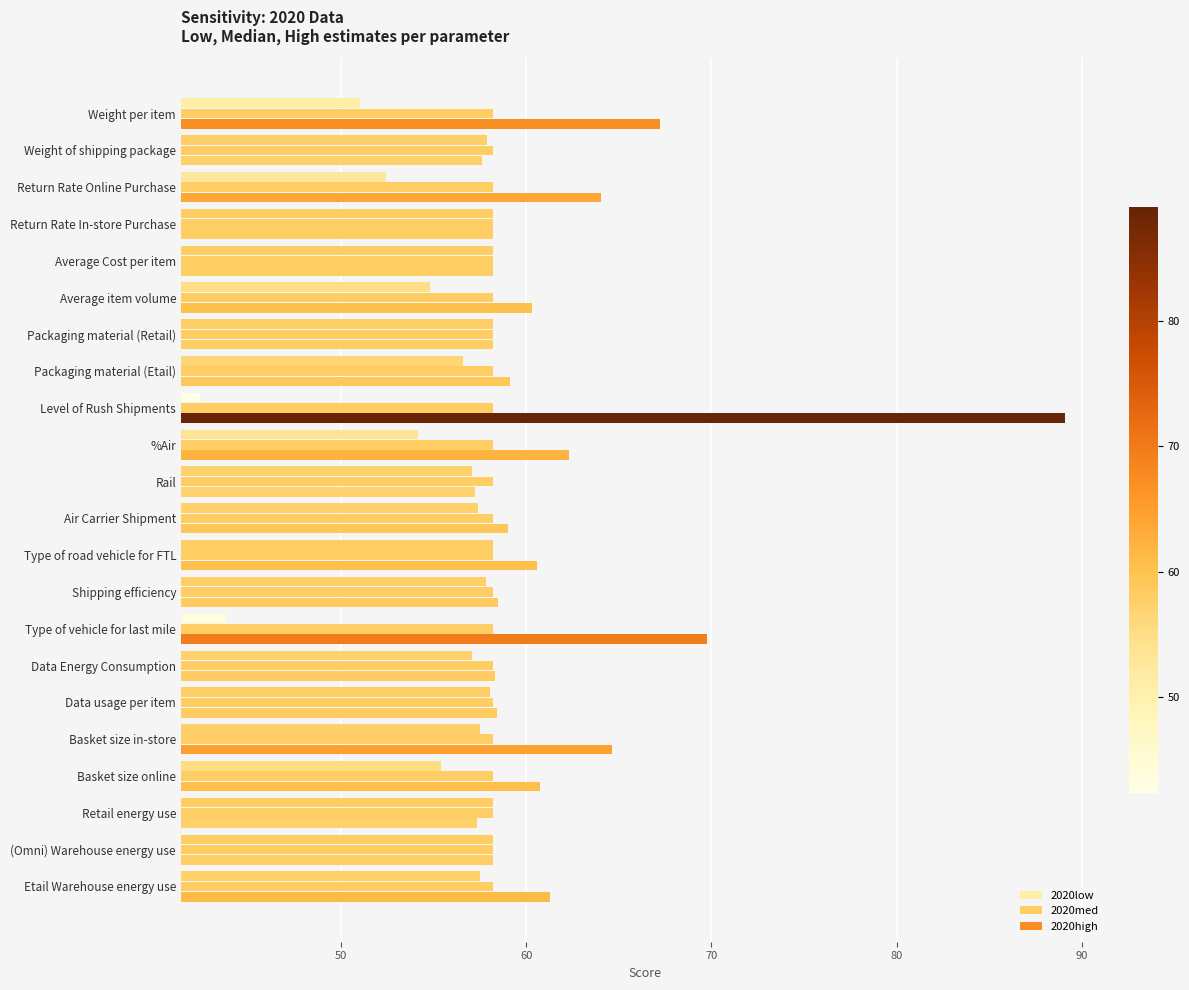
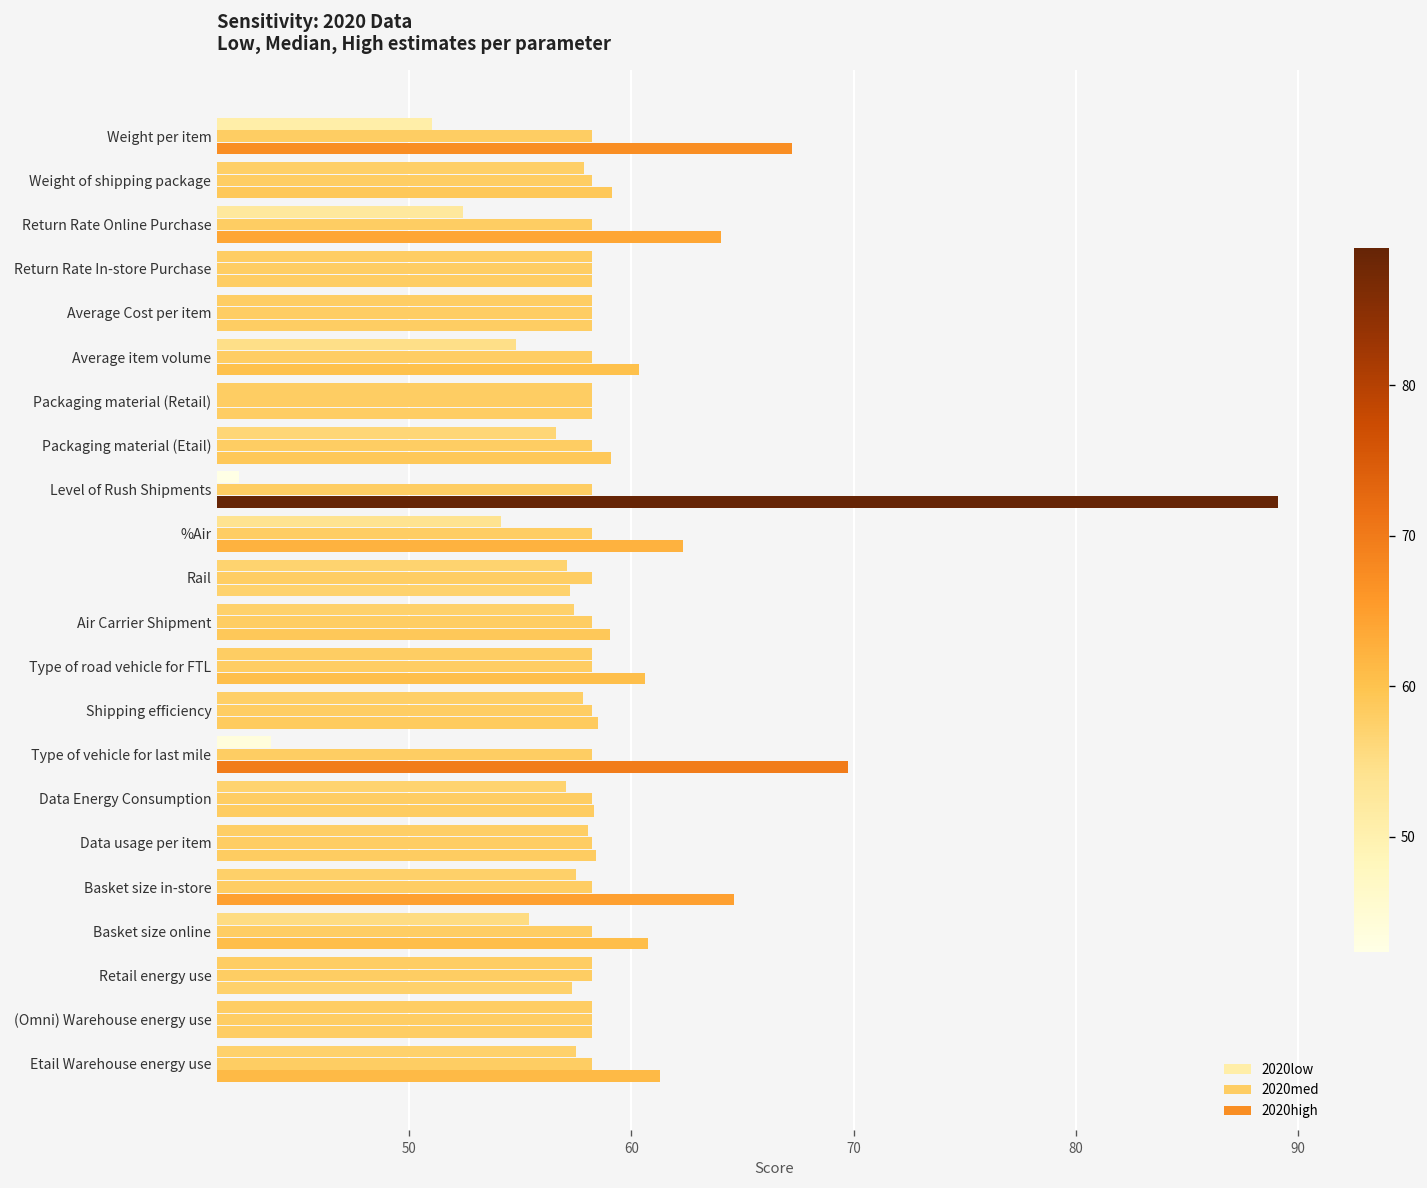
  {
    "2020low": {
      "Weight per item": 51.0,
      "Weight of shipping package": 57.9,
      "Return Rate Online Purchase": 52.4,
      "Return Rate In-store Purchase": 58.2,
      "Average Cost per item": 58.2,
      "Average item volume": 54.8,
      "Packaging material (Retail)": 58.2,
      "Packaging material (Etail)": 56.6,
      "Level of Rush Shipments": 42.4,
      "%Air": 54.1,
      "Rail": 57.1,
      "Air Carrier Shipment": 57.4,
      "Type of road vehicle for FTL": 58.2,
      "Shipping efficiency": 57.8,
      "Type of vehicle for last mile": 43.8,
      "Data Energy Consumption": 57.1,
      "Data usage per item": 58.0,
      "Basket size in-store": 57.5,
      "Basket size online": 55.4,
      "Retail energy use": 58.2,
      "(Omni) Warehouse energy use": 58.2,
      "Etail Warehouse energy use": 57.5
    },
    "2020med": {
      "Weight per item": 58.2,
      "Weight of shipping package": 58.2,
      "Return Rate Online Purchase": 58.2,
      "Return Rate In-store Purchase": 58.2,
      "Average Cost per item": 58.2,
      "Average item volume": 58.2,
      "Packaging material (Retail)": 58.2,
      "Packaging material (Etail)": 58.2,
      "Level of Rush Shipments": 58.2,
      "%Air": 58.2,
      "Rail": 58.2,
      "Air Carrier Shipment": 58.2,
      "Type of road vehicle for FTL": 58.2,
      "Shipping efficiency": 58.2,
      "Type of vehicle for last mile": 58.2,
      "Data Energy Consumption": 58.2,
      "Data usage per item": 58.2,
      "Basket size in-store": 58.2,
      "Basket size online": 58.2,
      "Retail energy use": 58.2,
      "(Omni) Warehouse energy use": 58.2,
      "Etail Warehouse energy use": 58.2
    },
    "2020high": {
      "Weight per item": 67.2,
-     "Weight of shipping package": 57.6,
+     "Weight of shipping package": 59.1,
      "Return Rate Online Purchase": 64.0,
      "Return Rate In-store Purchase": 58.2,
      "Average Cost per item": 58.2,
      "Average item volume": 60.3,
      "Packaging material (Retail)": 58.2,
      "Packaging material (Etail)": 59.1,
      "Level of Rush Shipments": 89.1,
      "%Air": 62.3,
      "Rail": 57.2,
      "Air Carrier Shipment": 59.0,
      "Type of road vehicle for FTL": 60.6,
      "Shipping efficiency": 58.5,
      "Type of vehicle for last mile": 69.7,
      "Data Energy Consumption": 58.3,
      "Data usage per item": 58.4,
      "Basket size in-store": 64.6,
      "Basket size online": 60.7,
      "Retail energy use": 57.3,
      "(Omni) Warehouse energy use": 58.2,
      "Etail Warehouse energy use": 61.3
    }
  }
